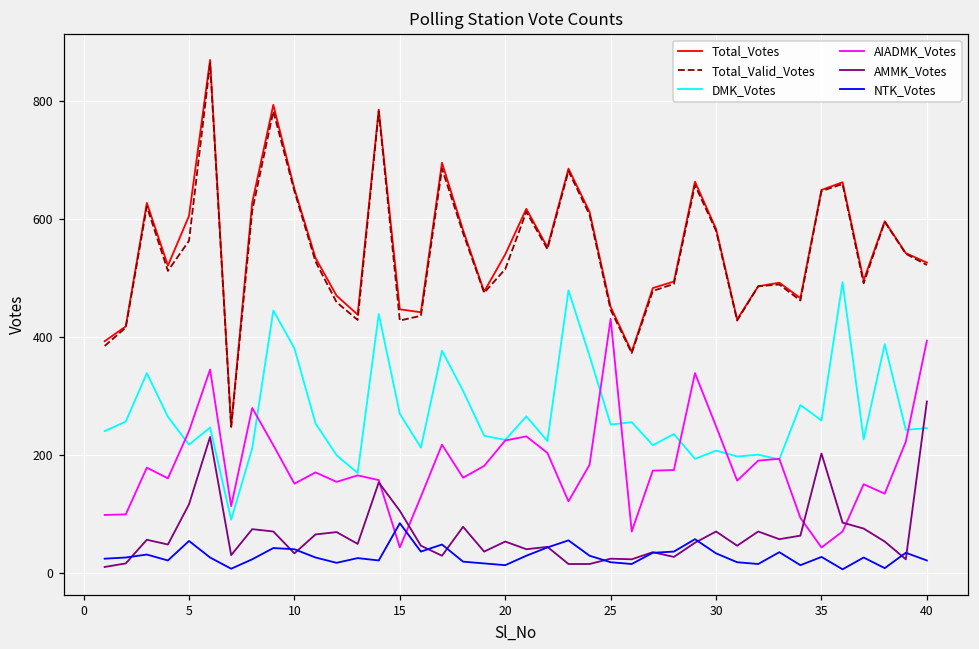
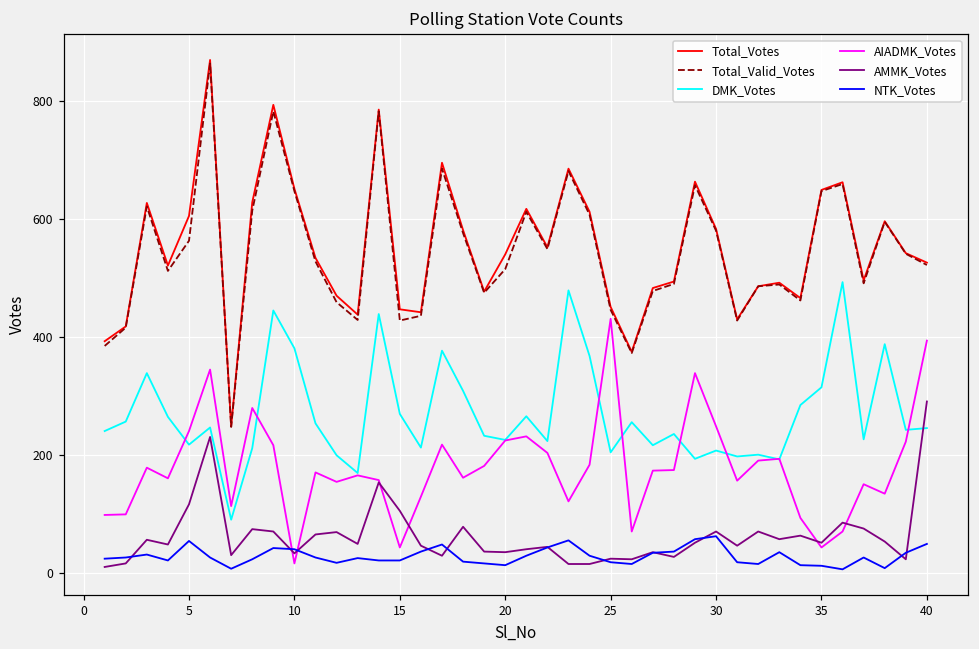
  {
    "Total_Votes": {
      "5": 610,
      "15": 450,
      "20": 540,
      "25": 450
    },
    "Total_Valid_Votes": {
      "5": 560,
      "15": 430,
      "20": 520,
      "25": 450
    },
    "DMK_Votes": {
      "5": 220,
      "10": 380,
      "15": 270,
-     "25": 250,
+     "25": 210,
      "30": 210,
-     "35": 260,
+     "35": 320,
      "40": 250
    },
    "AIADMK_Votes": {
      "5": 240,
-     "10": 150,
+     "10": 20,
      "15": 40,
      "25": 430,
      "30": 250,
      "35": 40,
      "40": 390
    },
    "AMMK_Votes": {
      "5": 120,
      "10": 30,
      "15": 110,
-     "20": 50,
+     "20": 40,
      "25": 30,
      "30": 70,
-     "35": 200,
+     "35": 50,
      "40": 290
    },
    "NTK_Votes": {
      "5": 60,
      "10": 40,
-     "15": 90,
+     "15": 20,
      "20": 10,
      "25": 20,
-     "30": 30,
-     "35": 30,
-     "40": 20
+     "30": 60,
+     "35": 10,
+     "40": 50
    }
  }
